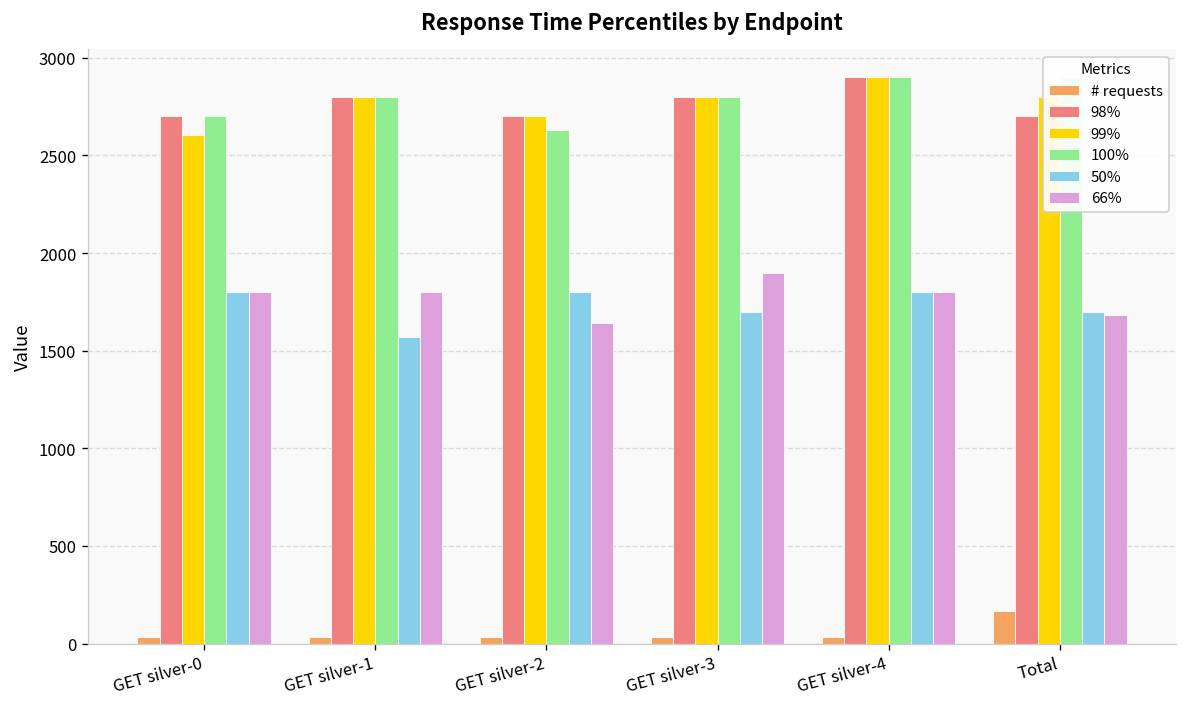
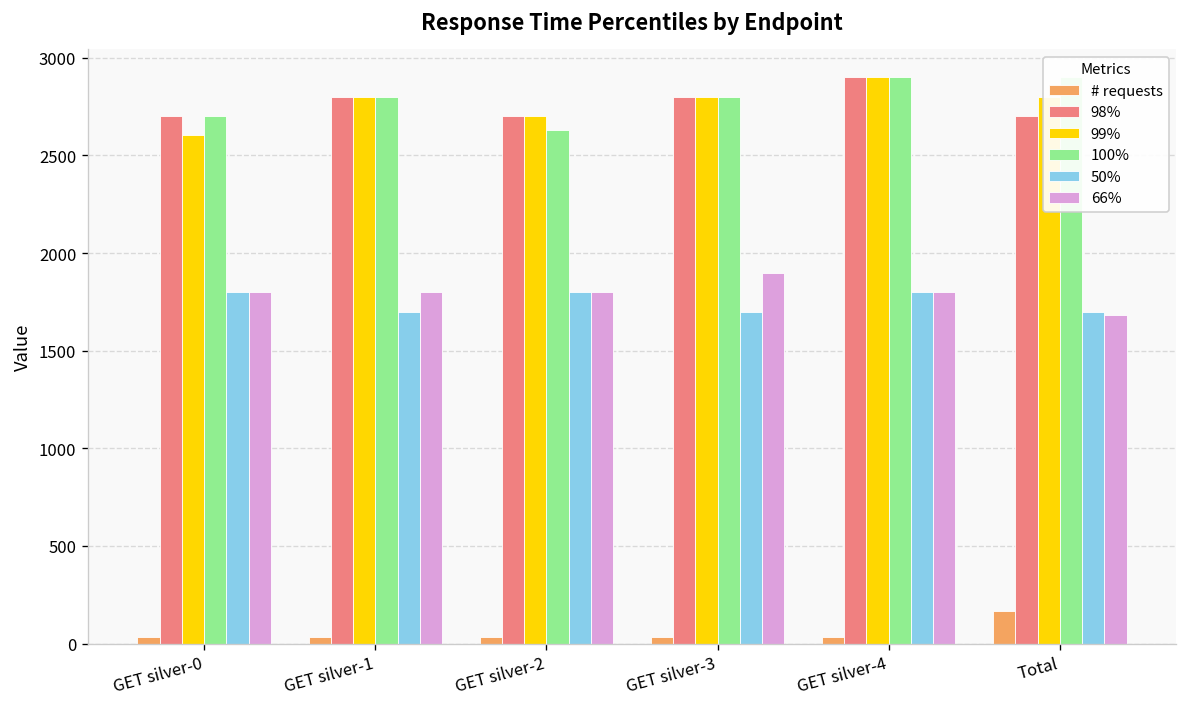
  {
    "99%": {
      "GET silver-0": 2600,
      "GET silver-1": 2800,
      "GET silver-2": 2700,
      "GET silver-3": 2800,
      "GET silver-4": 2900
    },
    "100%": {
      "GET silver-0": 2700,
      "GET silver-1": 2800,
      "GET silver-2": 2630,
      "GET silver-3": 2800,
      "GET silver-4": 2900
    },
    "50%": {
      "GET silver-0": 1800,
-     "GET silver-1": 1570,
+     "GET silver-1": 1700,
      "GET silver-2": 1800,
      "GET silver-3": 1700,
      "GET silver-4": 1800,
      "Total": 1700
    },
    "66%": {
      "GET silver-0": 1800,
      "GET silver-1": 1800,
-     "GET silver-2": 1640,
+     "GET silver-2": 1800,
      "GET silver-3": 1900,
      "GET silver-4": 1800,
      "Total": 1680
    }
  }
